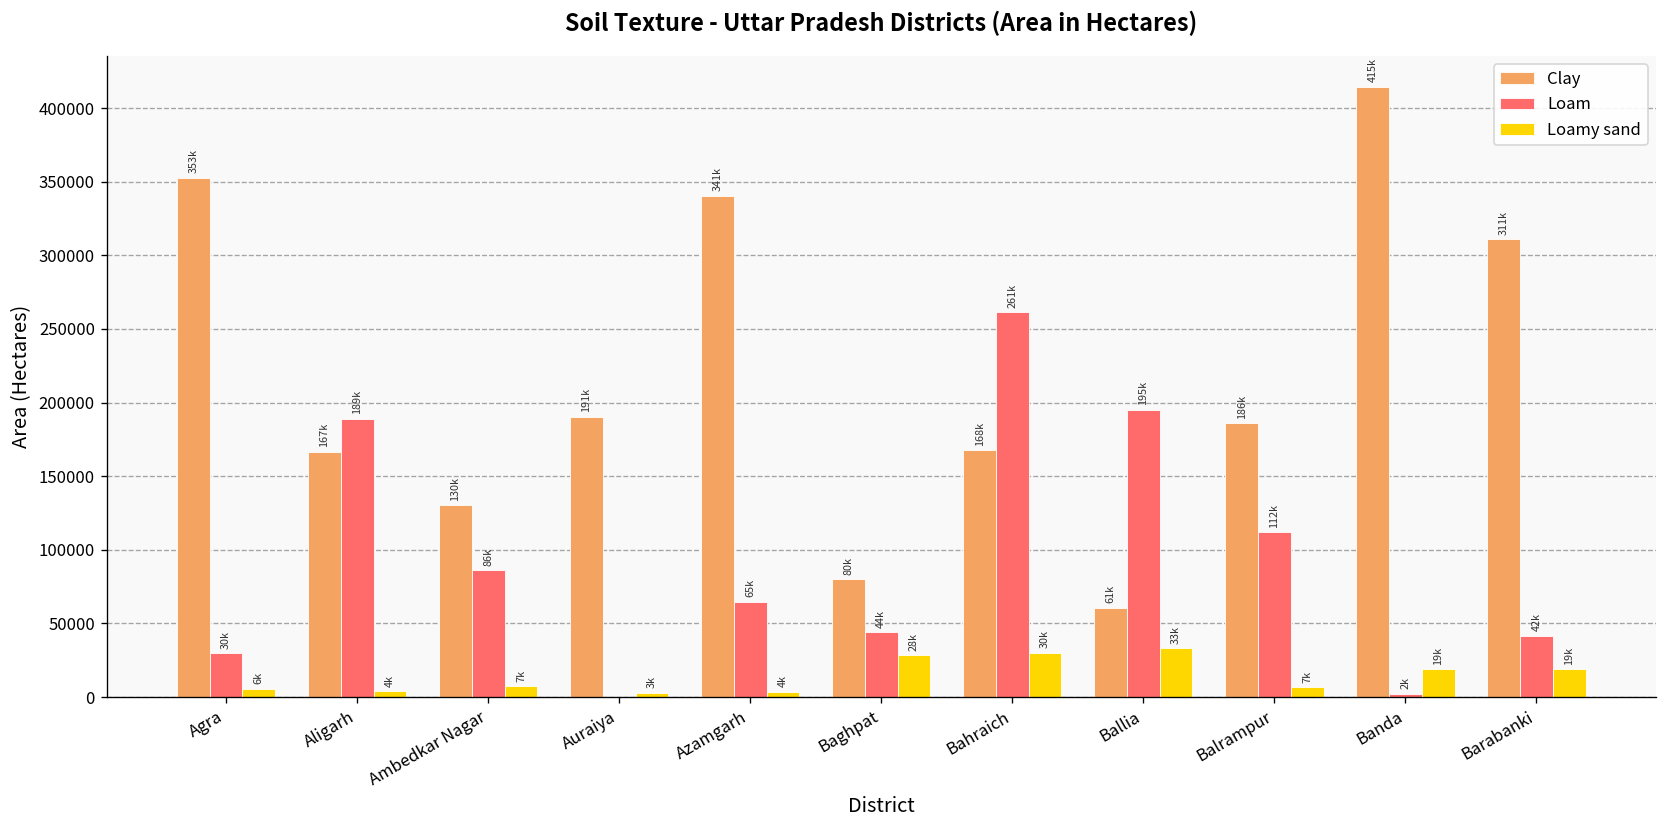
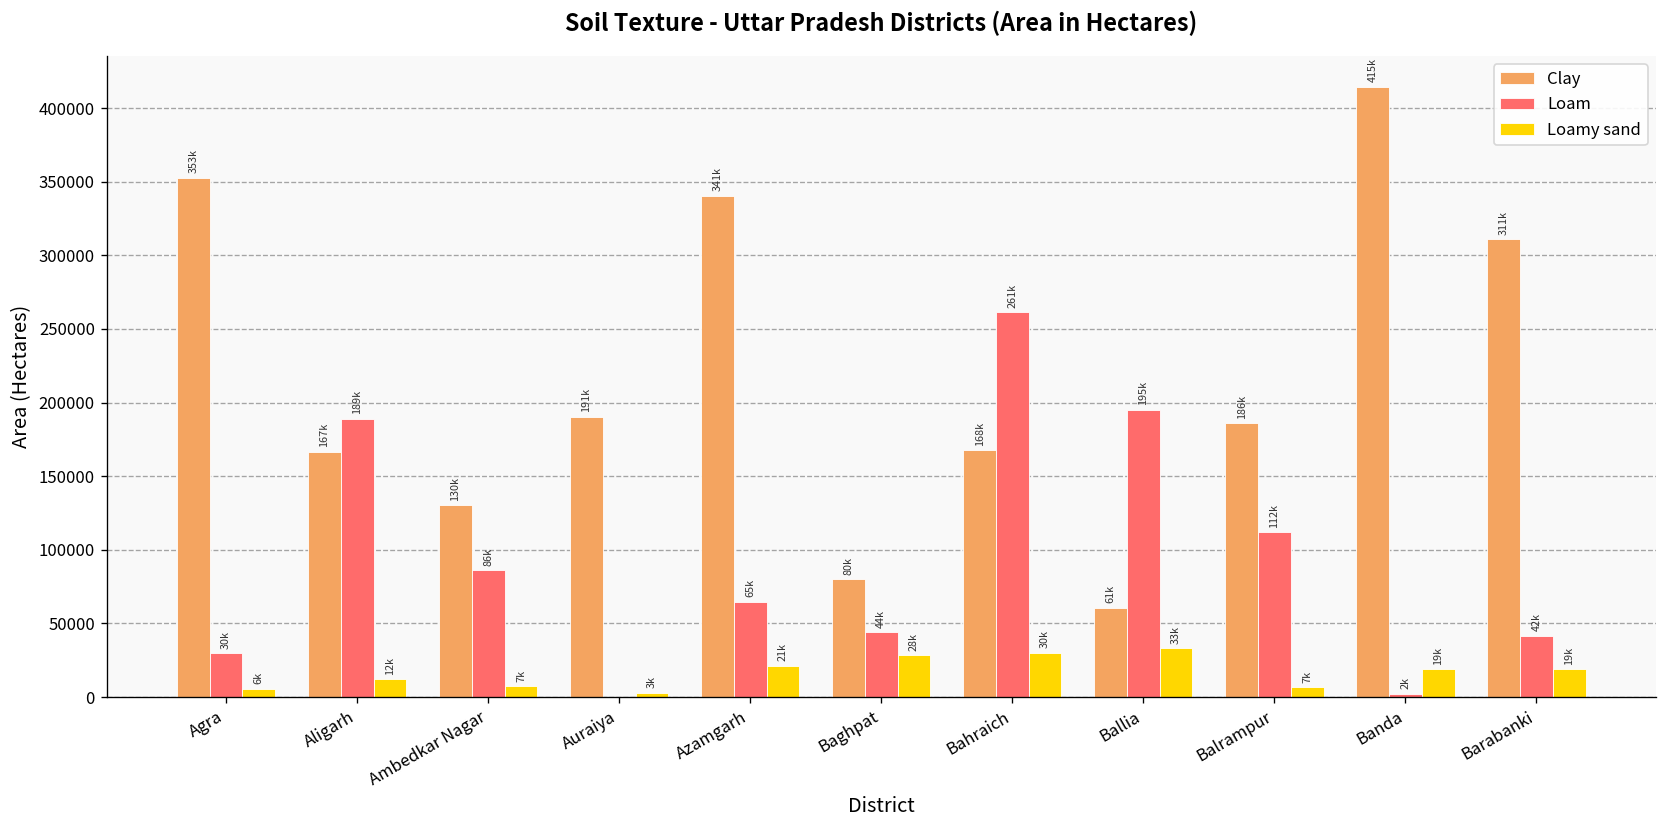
  {
    "Loamy sand": {
      "Agra": "6k",
-     "Aligarh": "4k",
+     "Aligarh": "12k",
      "Ambedkar Nagar": "7k",
      "Auraiya": "3k",
-     "Azamgarh": "4k",
+     "Azamgarh": "21k",
      "Baghpat": "28k",
      "Bahraich": "30k",
      "Ballia": "33k",
      "Balrampur": "7k",
      "Banda": "19k",
      "Barabanki": "19k"
    }
  }
